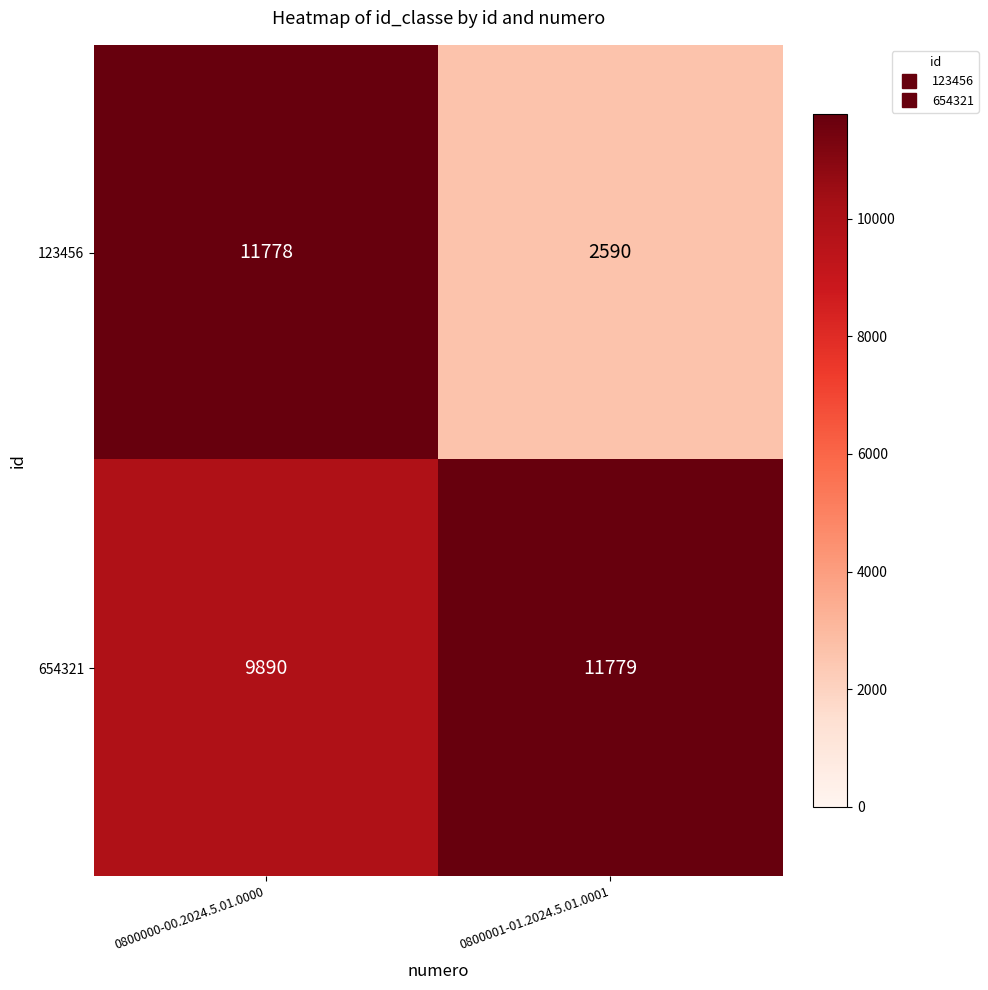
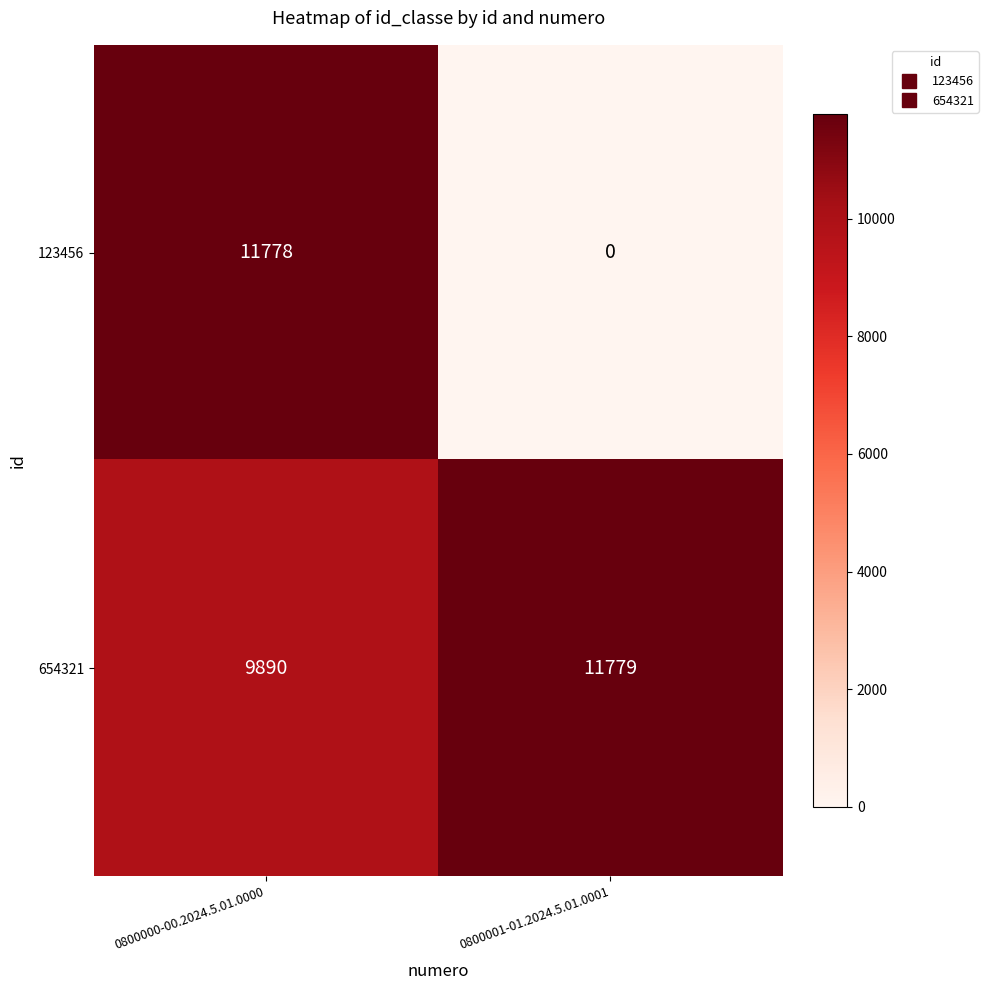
  {
    "123456": {
      "0800000-00.2024.5.01.0000": 11778,
-     "0800001-01.2024.5.01.0001": 2590
+     "0800001-01.2024.5.01.0001": 0
    },
    "654321": {
      "0800000-00.2024.5.01.0000": 9890,
      "0800001-01.2024.5.01.0001": 11779
    }
  }
